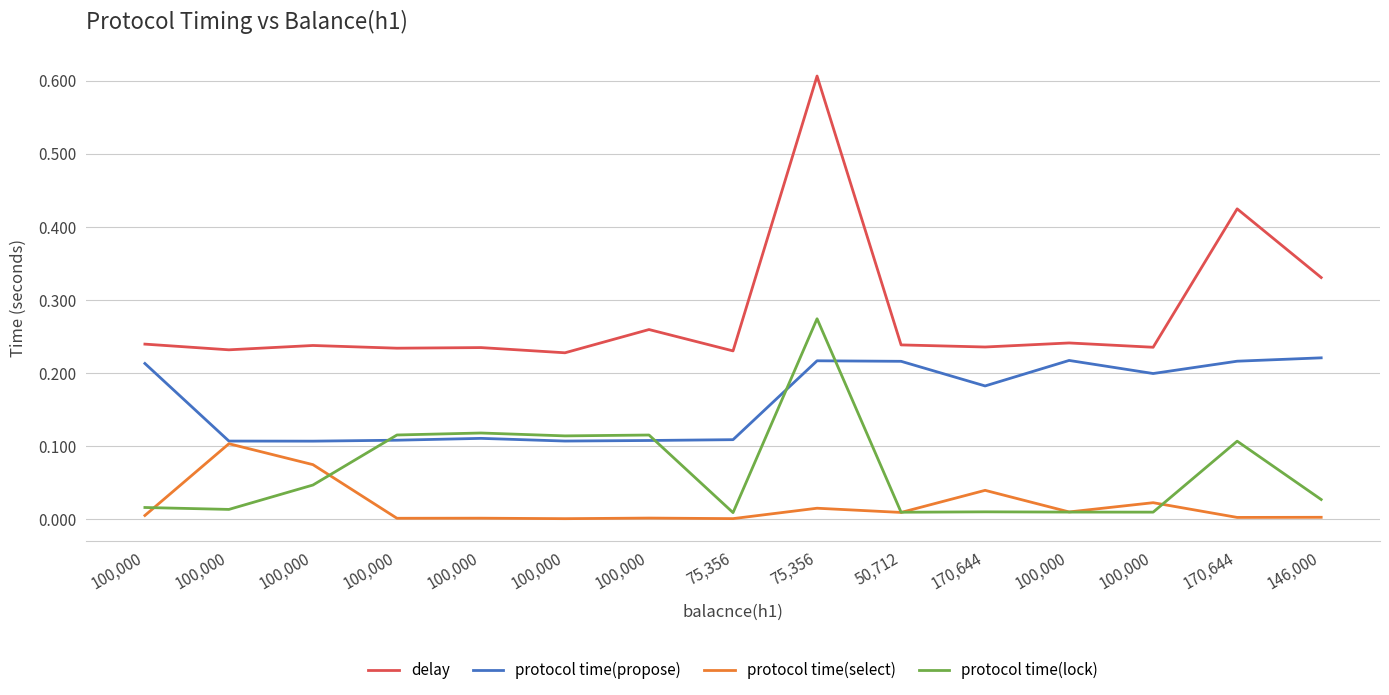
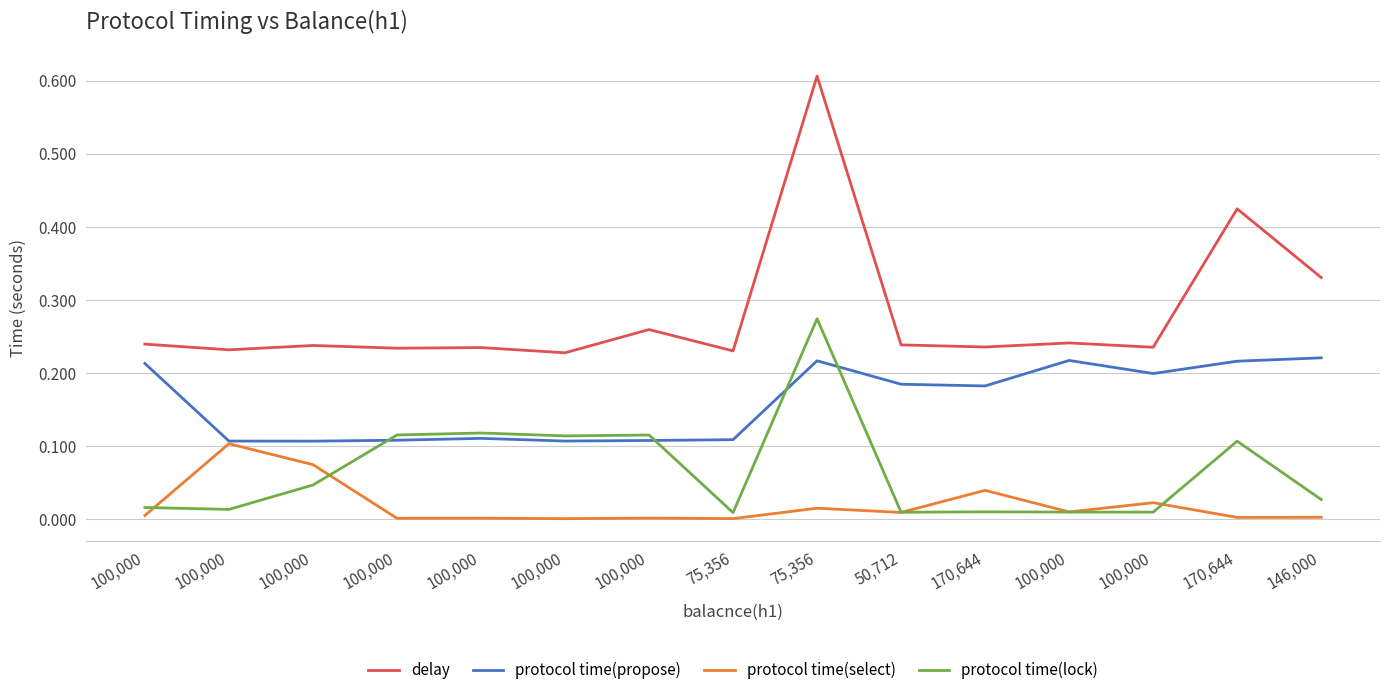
  {
    "protocol time(propose)": {
-     "50,712": 0.22,
+     "50,712": 0.18,
      "146,000": 0.22
    },
    "protocol time(lock)": {
      "146,000": 0.03
    }
  }
